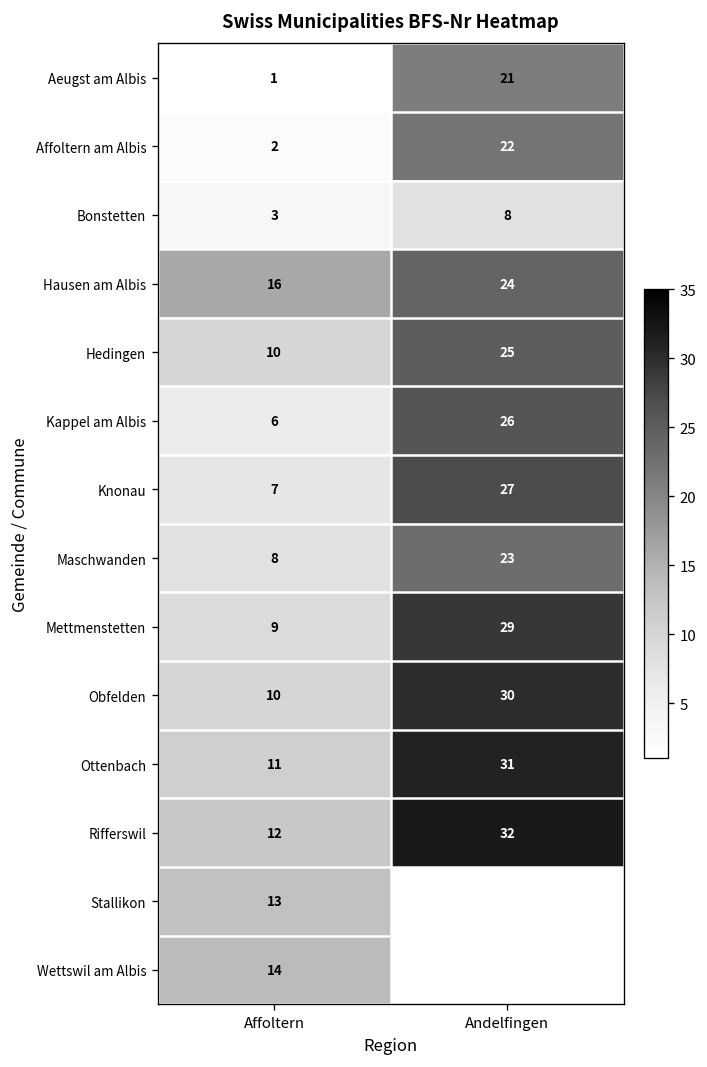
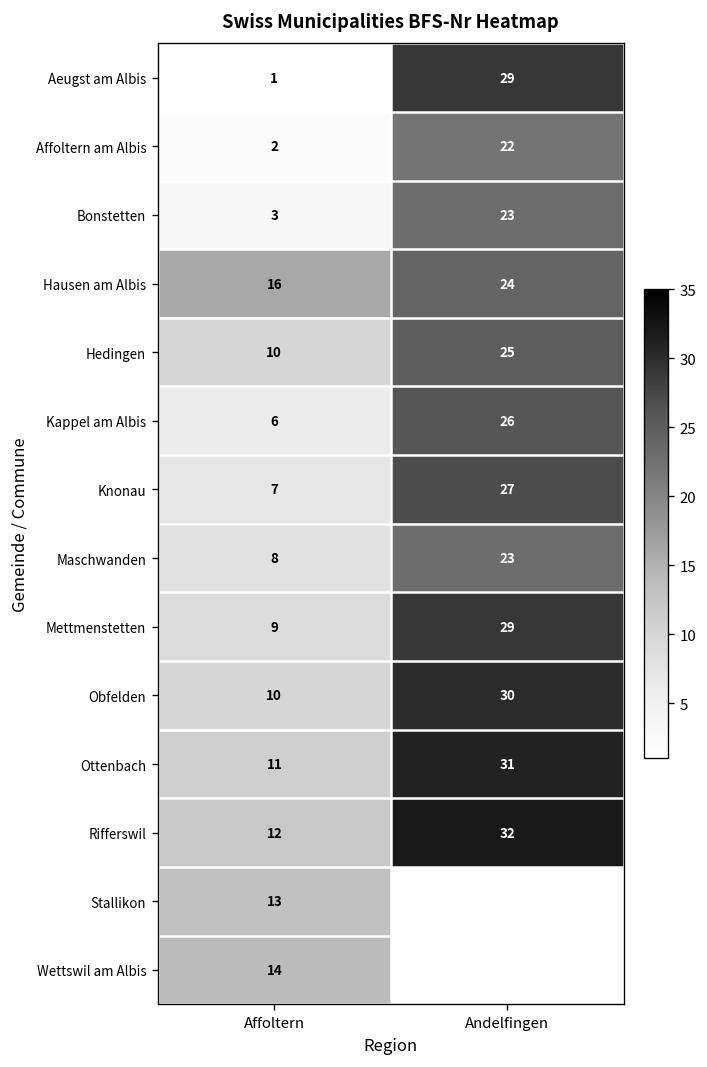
  {
    "Aeugst am Albis": {
      "Affoltern": 1,
-     "Andelfingen": 21
+     "Andelfingen": 29
    },
    "Affoltern am Albis": {
      "Affoltern": 2,
      "Andelfingen": 22
    },
    "Bonstetten": {
      "Affoltern": 3,
-     "Andelfingen": 8
+     "Andelfingen": 23
    },
    "Hausen am Albis": {
      "Affoltern": 16,
      "Andelfingen": 24
    },
    "Hedingen": {
      "Affoltern": 10,
      "Andelfingen": 25
    },
    "Kappel am Albis": {
      "Affoltern": 6,
      "Andelfingen": 26
    },
    "Knonau": {
      "Affoltern": 7,
      "Andelfingen": 27
    },
    "Maschwanden": {
      "Affoltern": 8,
      "Andelfingen": 23
    },
    "Mettmenstetten": {
      "Affoltern": 9,
      "Andelfingen": 29
    },
    "Obfelden": {
      "Affoltern": 10,
      "Andelfingen": 30
    },
    "Ottenbach": {
      "Affoltern": 11,
      "Andelfingen": 31
    },
    "Rifferswil": {
      "Affoltern": 12,
      "Andelfingen": 32
    },
    "Stallikon": {
      "Affoltern": 13
    },
    "Wettswil am Albis": {
      "Affoltern": 14
    }
  }
